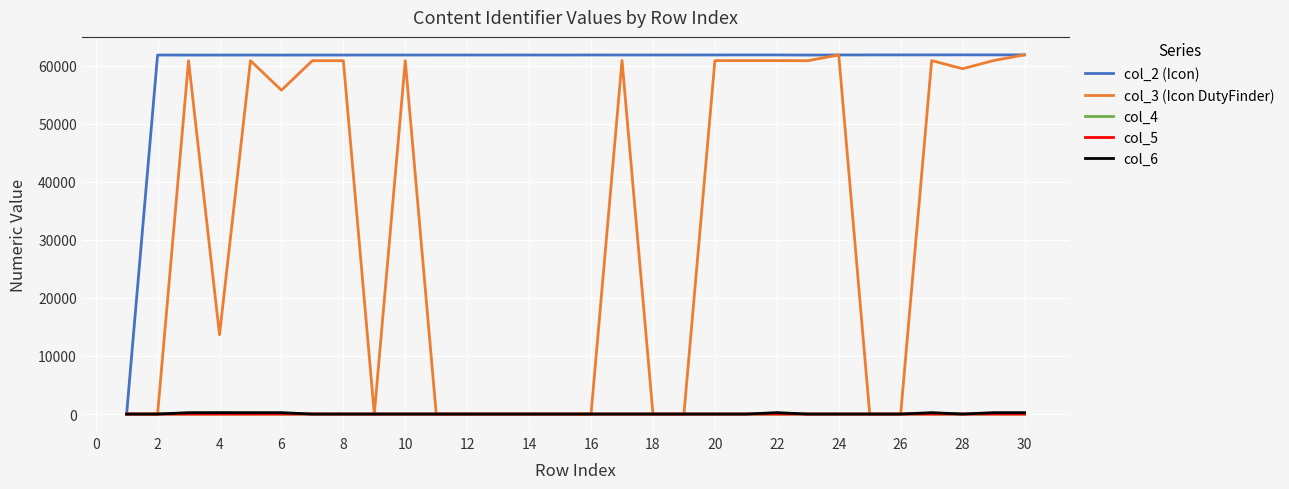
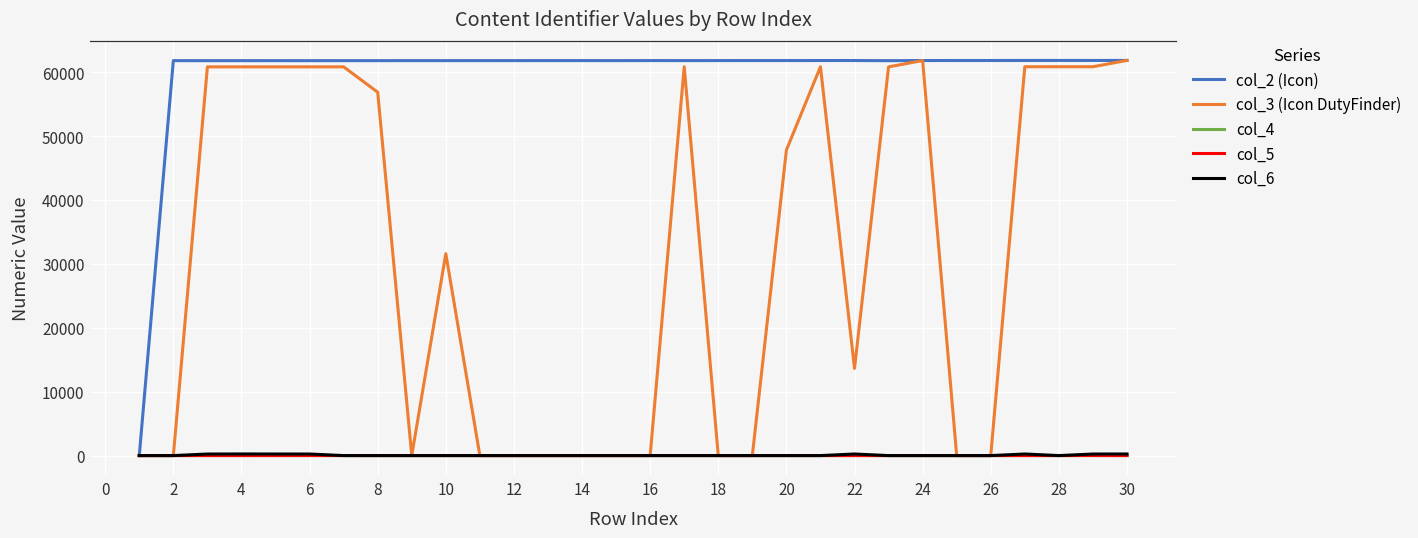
  {
    "col_2 (Icon)": {
      "2": 62000,
      "4": 62000,
      "6": 62000,
      "8": 62000,
      "10": 62000,
      "12": 62000,
      "14": 62000,
      "16": 62000,
      "18": 62000,
      "20": 62000,
      "22": 62000,
      "26": 62000,
      "28": 62000
    },
    "col_3 (Icon DutyFinder)": {
-     "4": 14000,
-     "6": 56000,
-     "8": 61000,
-     "10": 61000,
-     "20": 61000,
-     "22": 61000,
-     "28": 59000
+     "4": 61000,
+     "6": 61000,
+     "8": 57000,
+     "10": 32000,
+     "20": 48000,
+     "22": 14000,
+     "28": 61000
    }
  }
